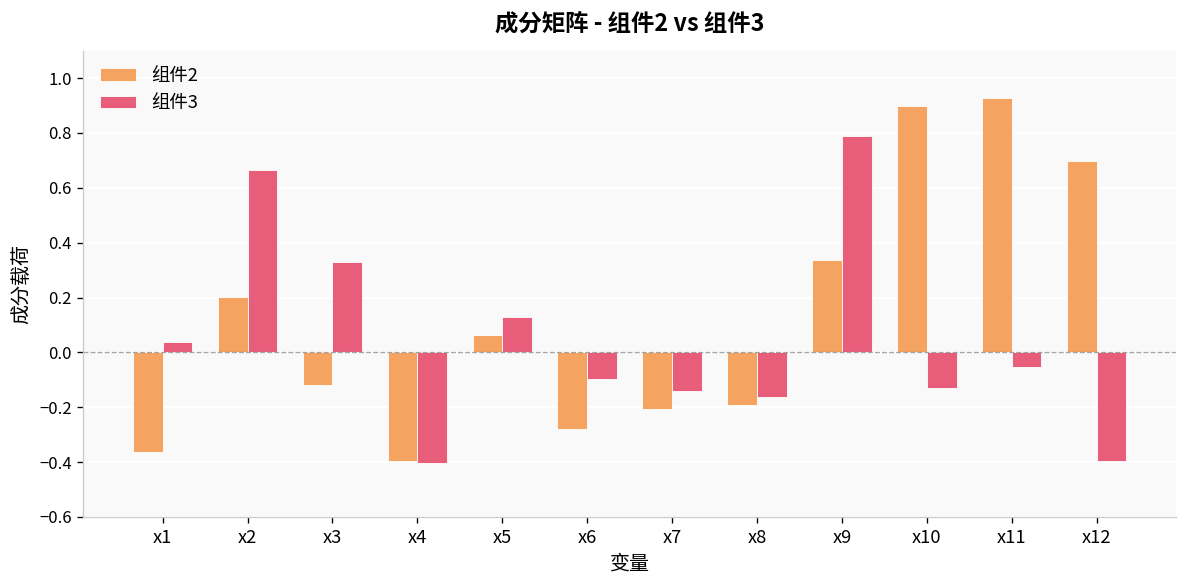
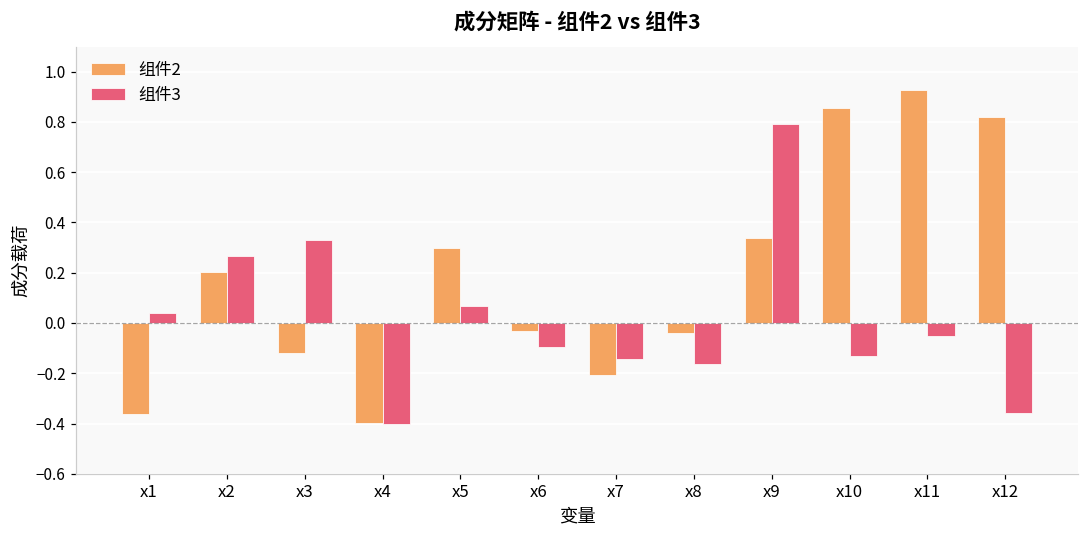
  {
    "组件2": {
      "x1": -0.36,
      "x2": 0.20,
      "x3": -0.12,
      "x4": -0.40,
-     "x5": 0.06,
-     "x6": -0.28,
+     "x5": 0.30,
+     "x6": -0.03,
      "x7": -0.21,
-     "x8": -0.19,
+     "x8": -0.04,
      "x9": 0.34,
-     "x10": 0.90,
+     "x10": 0.86,
      "x11": 0.93,
-     "x12": 0.70
+     "x12": 0.82
    },
    "组件3": {
      "x1": 0.04,
-     "x2": 0.67,
+     "x2": 0.26,
      "x3": 0.33,
      "x4": -0.40,
-     "x5": 0.13,
+     "x5": 0.07,
      "x6": -0.10,
      "x7": -0.14,
      "x8": -0.16,
      "x9": 0.79,
      "x10": -0.13,
      "x11": -0.05,
-     "x12": -0.40
+     "x12": -0.36
    }
  }
